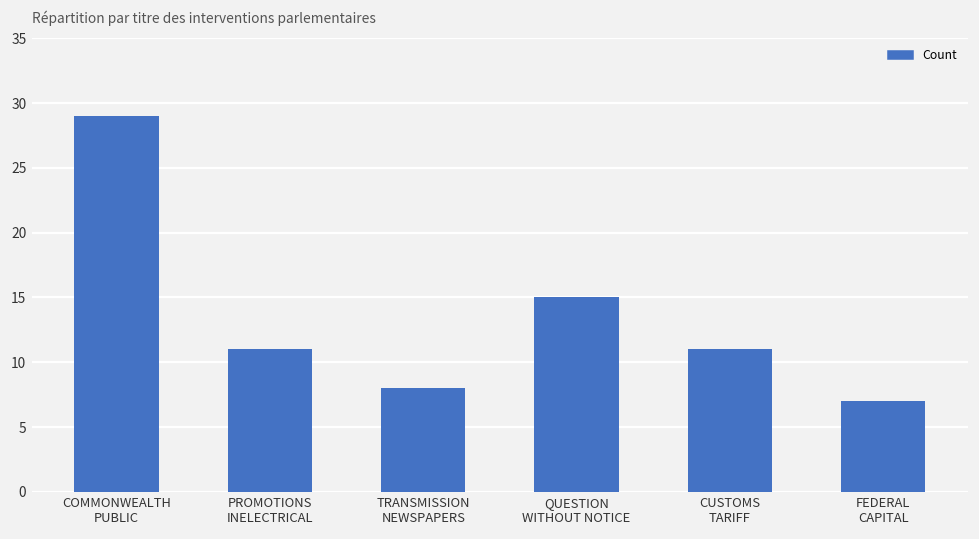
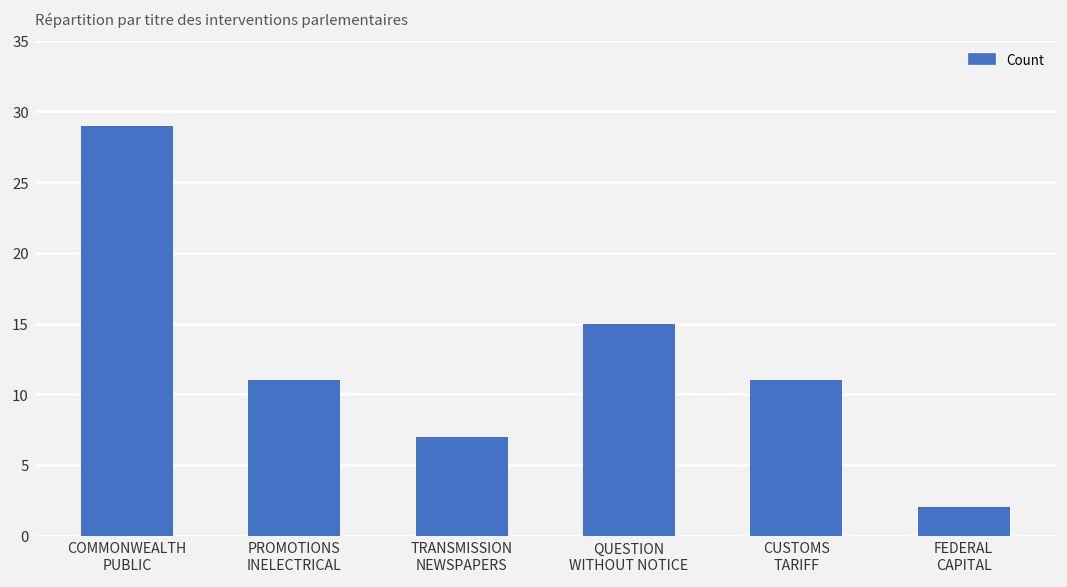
  {
    "COMMONWEALTH PUBLIC": 29,
    "PROMOTIONS INELECTRICAL": 11,
-   "TRANSMISSION NEWSPAPERS": 8,
+   "TRANSMISSION NEWSPAPERS": 7,
    "QUESTION WITHOUT NOTICE": 15,
    "CUSTOMS TARIFF": 11,
-   "FEDERAL CAPITAL": 7
+   "FEDERAL CAPITAL": 2
  }
